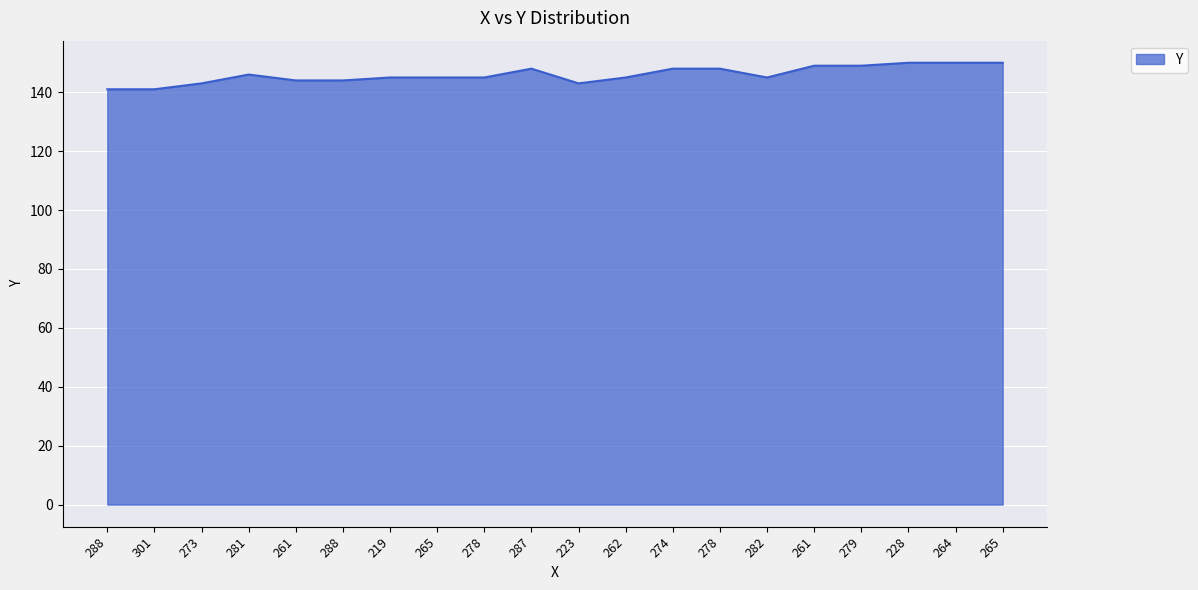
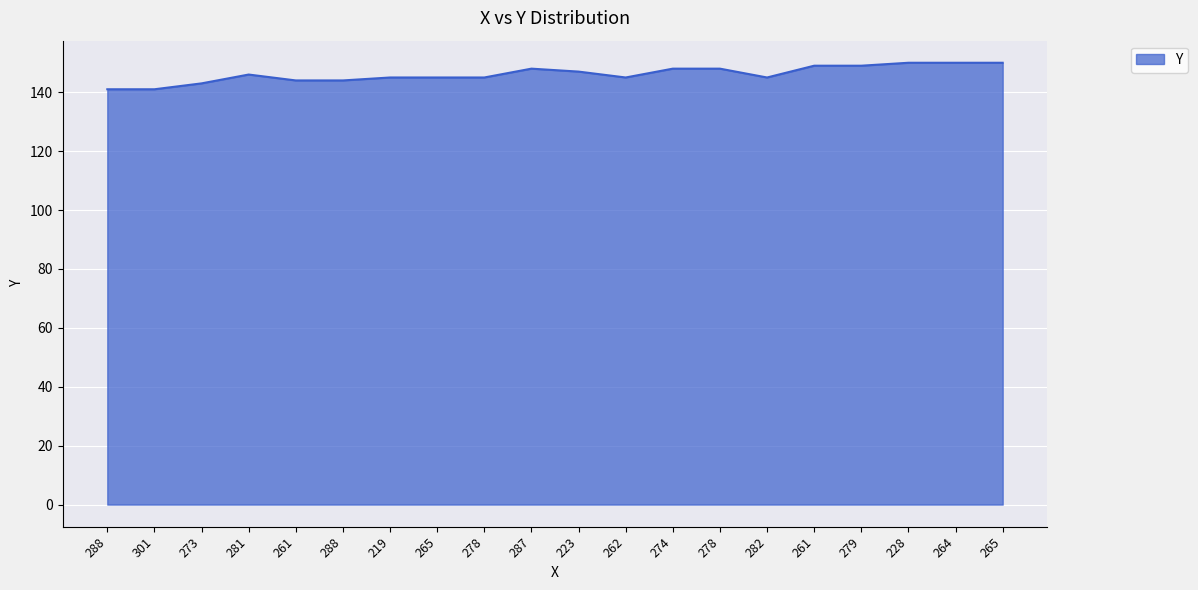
  {
    "301": 141,
    "273": 143,
    "281": 146,
    "219": 145,
    "287": 148,
-   "223": 143,
+   "223": 147,
    "262": 145,
    "274": 148,
    "282": 145,
    "279": 149,
    "228": 150,
    "264": 150
  }
